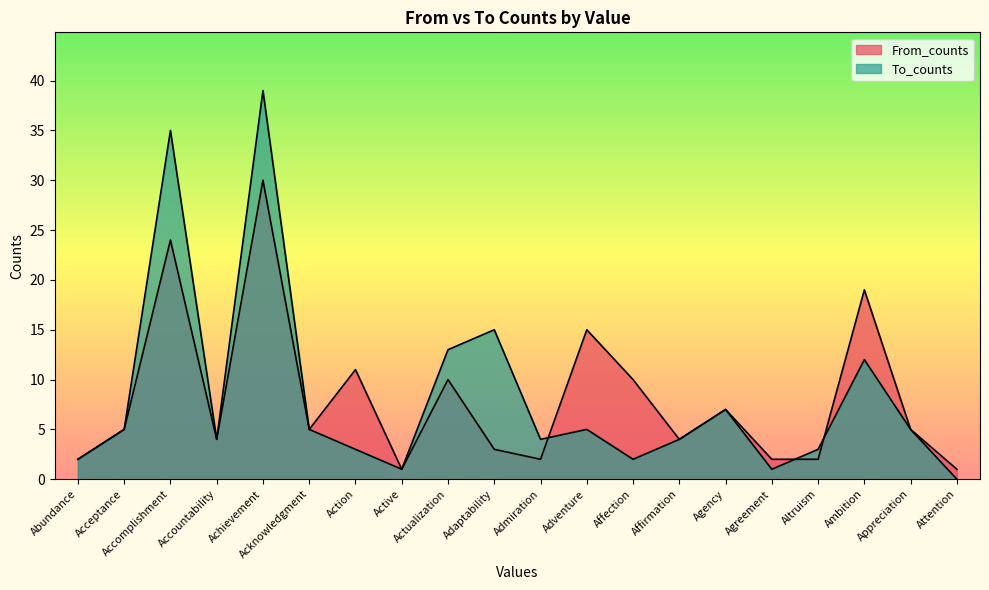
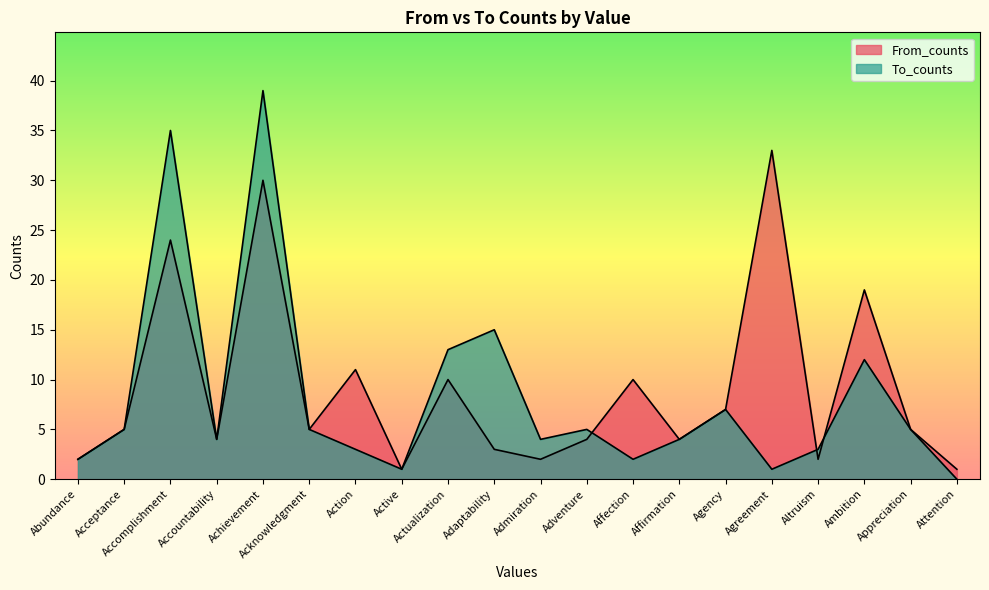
  {
    "From_counts": {
      "Accomplishment": 24,
      "Achievement": 30,
      "Action": 11,
      "Actualization": 10,
      "Adaptability": 3,
      "Admiration": 2,
-     "Adventure": 15,
+     "Adventure": 4,
      "Affection": 10,
-     "Agreement": 2,
+     "Agreement": 33,
      "Altruism": 2,
      "Ambition": 19,
      "Attention": 1
    },
    "To_counts": {
      "Accomplishment": 35,
      "Achievement": 39,
      "Action": 3,
      "Actualization": 13,
      "Adaptability": 15,
      "Admiration": 4,
      "Adventure": 5,
      "Affection": 2,
      "Agreement": 1,
      "Altruism": 3,
      "Ambition": 12,
      "Attention": 0
    }
  }
